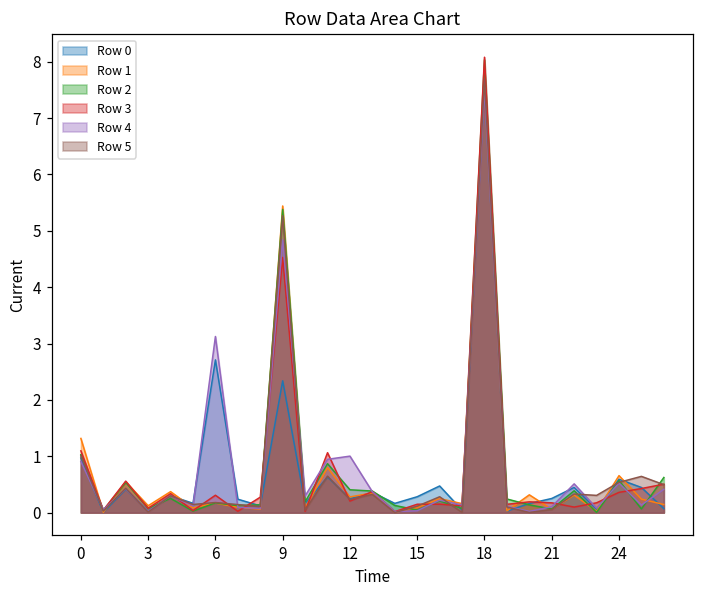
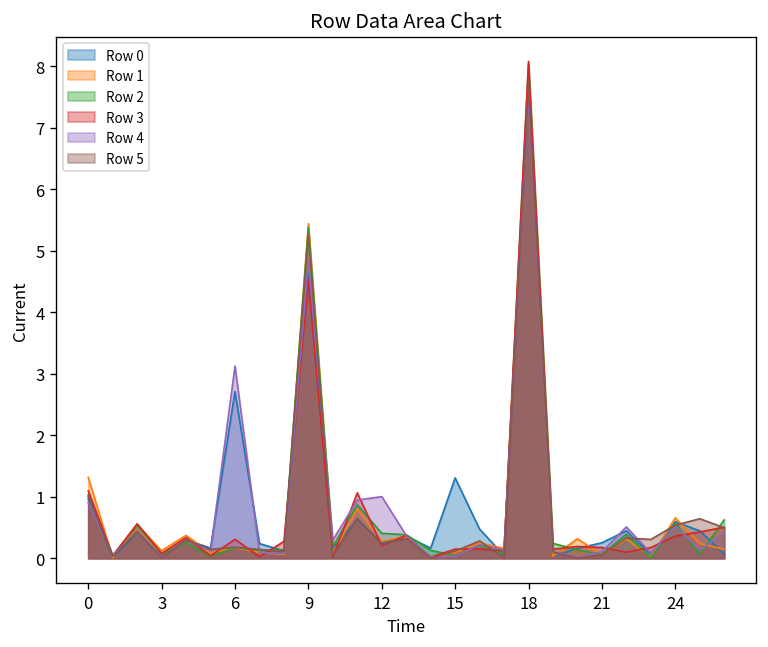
  {
    "Row 0": {
      "6": 2.7,
-     "9": 2.3,
-     "15": 0.3,
+     "9": 4.7,
+     "15": 1.3,
      "18": 7.6,
      "21": 0.3
    },
    "Row 2": {
      "9": 5.4,
      "12": 0.4
    },
    "Row 4": {
      "0": 0.9,
      "6": 3.1,
      "9": 4.8,
      "12": 1.0,
      "18": 7.5
    }
  }
